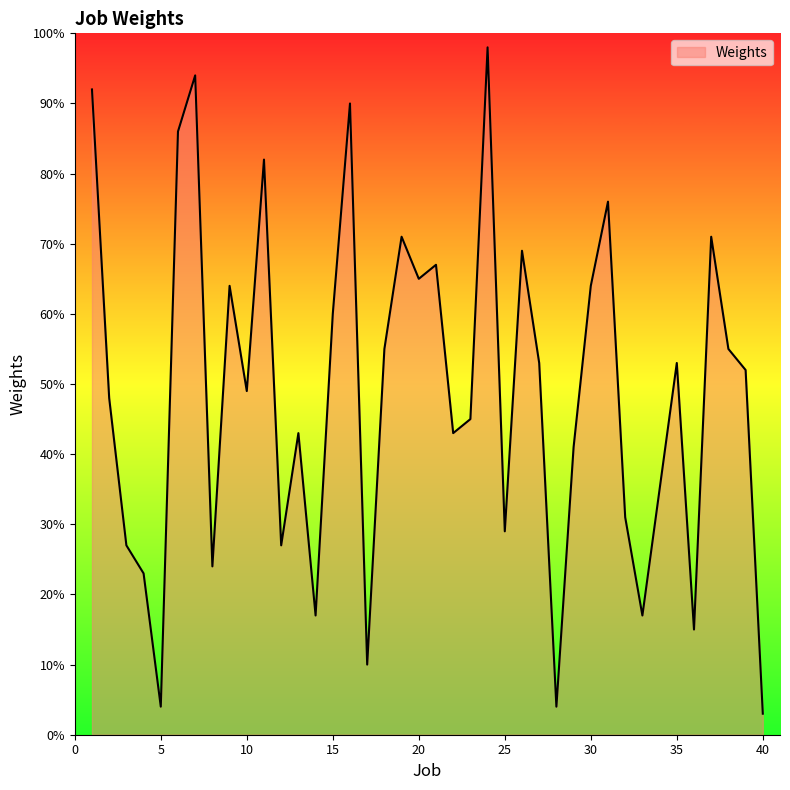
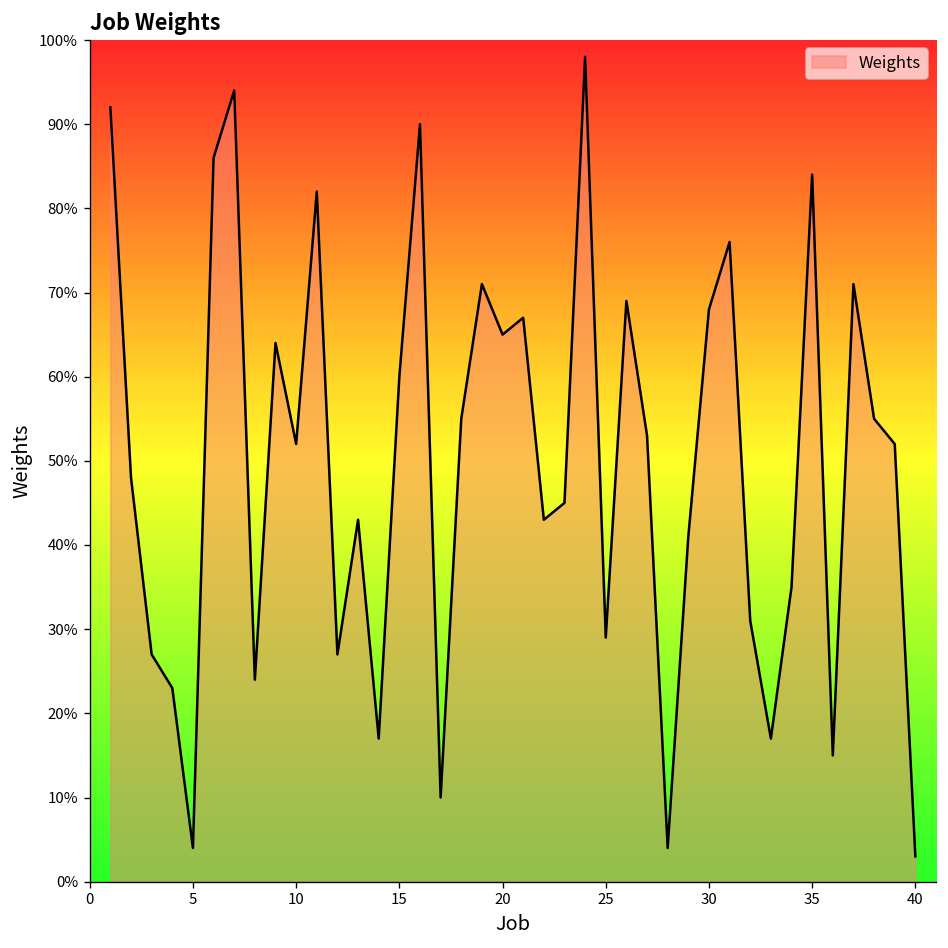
  {
    "5": "4%",
-   "10": "49%",
+   "10": "52%",
    "15": "60%",
    "20": "65%",
    "25": "29%",
-   "30": "64%",
-   "35": "53%",
+   "30": "68%",
+   "35": "84%",
    "40": "3%"
  }
